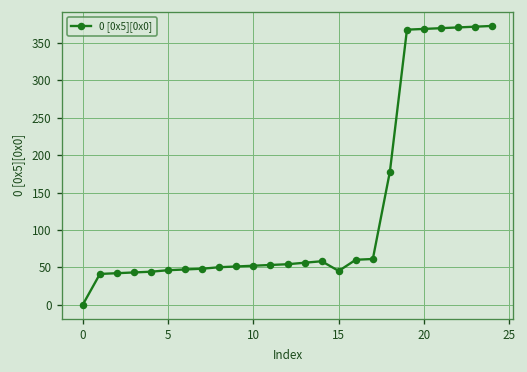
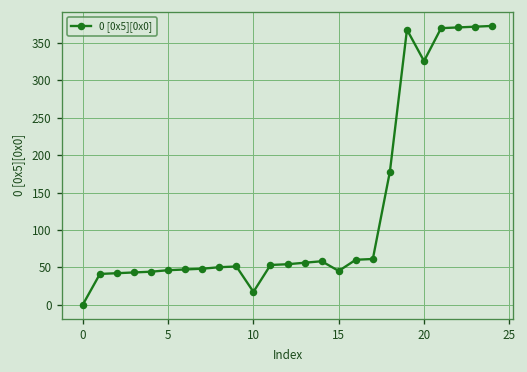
  {
    "0": 0,
    "5": 50,
-   "10": 50,
+   "10": 20,
    "15": 50,
-   "20": 370
+   "20": 330
  }
